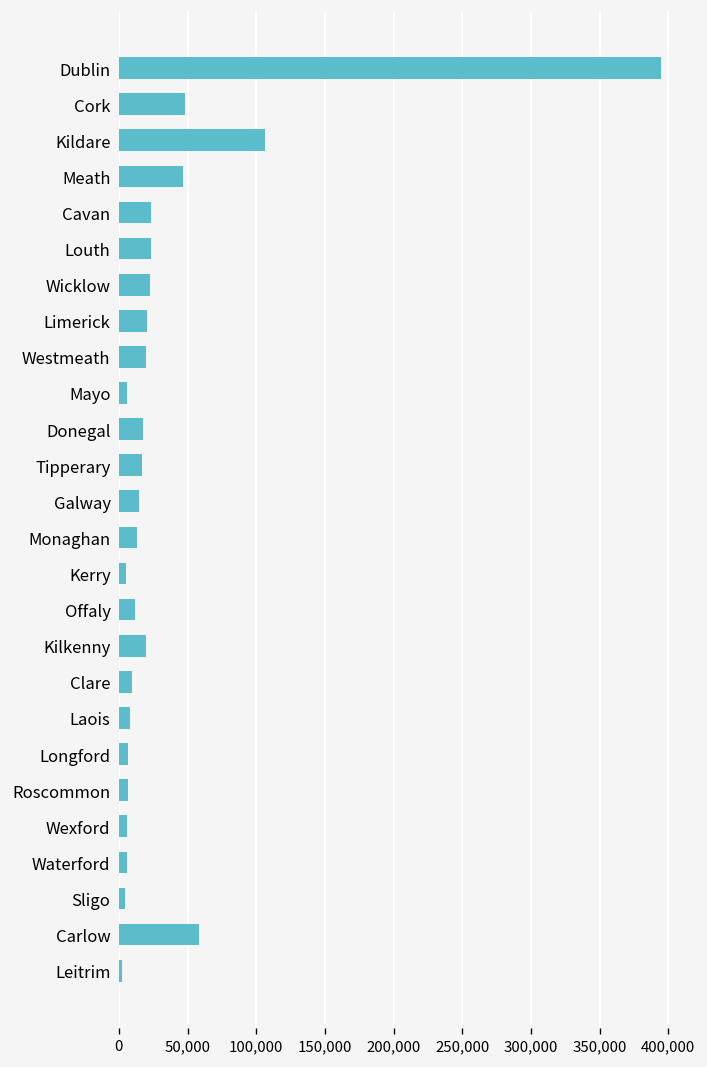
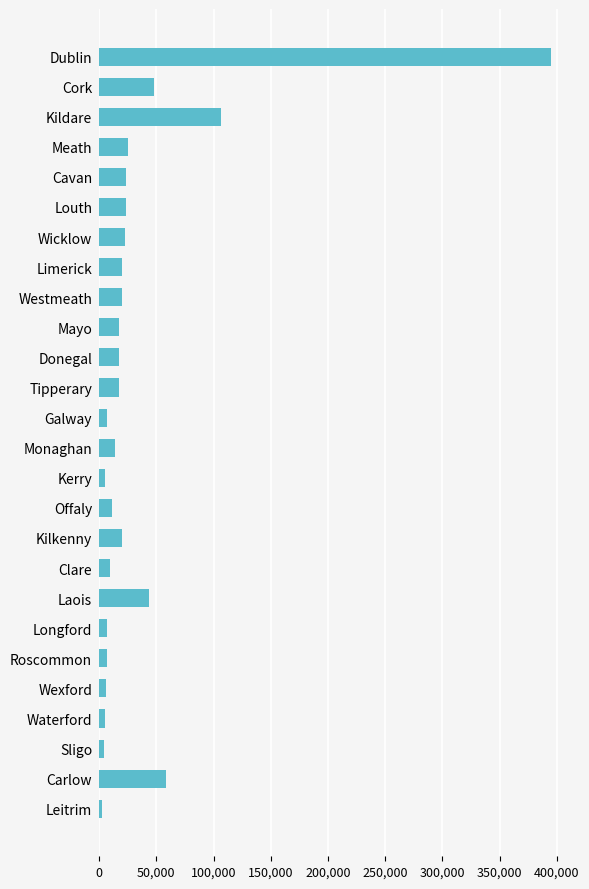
  {
    "Dublin": "395,000",
    "Cork": "48,000",
    "Kildare": "106,000",
-   "Meath": "47,000",
+   "Meath": "26,000",
    "Cavan": "23,000",
    "Louth": "23,000",
    "Wicklow": "23,000",
    "Limerick": "20,000",
    "Westmeath": "20,000",
-   "Mayo": "6,000",
+   "Mayo": "18,000",
    "Donegal": "17,000",
    "Tipperary": "17,000",
-   "Galway": "15,000",
+   "Galway": "7,000",
    "Monaghan": "14,000",
    "Kerry": "5,000",
    "Offaly": "12,000",
    "Kilkenny": "20,000",
    "Clare": "9,000",
-   "Laois": "8,000",
+   "Laois": "44,000",
    "Longford": "7,000",
    "Roscommon": "7,000",
    "Wexford": "6,000",
    "Waterford": "6,000",
    "Sligo": "4,000",
    "Carlow": "58,000",
    "Leitrim": "3,000"
  }
